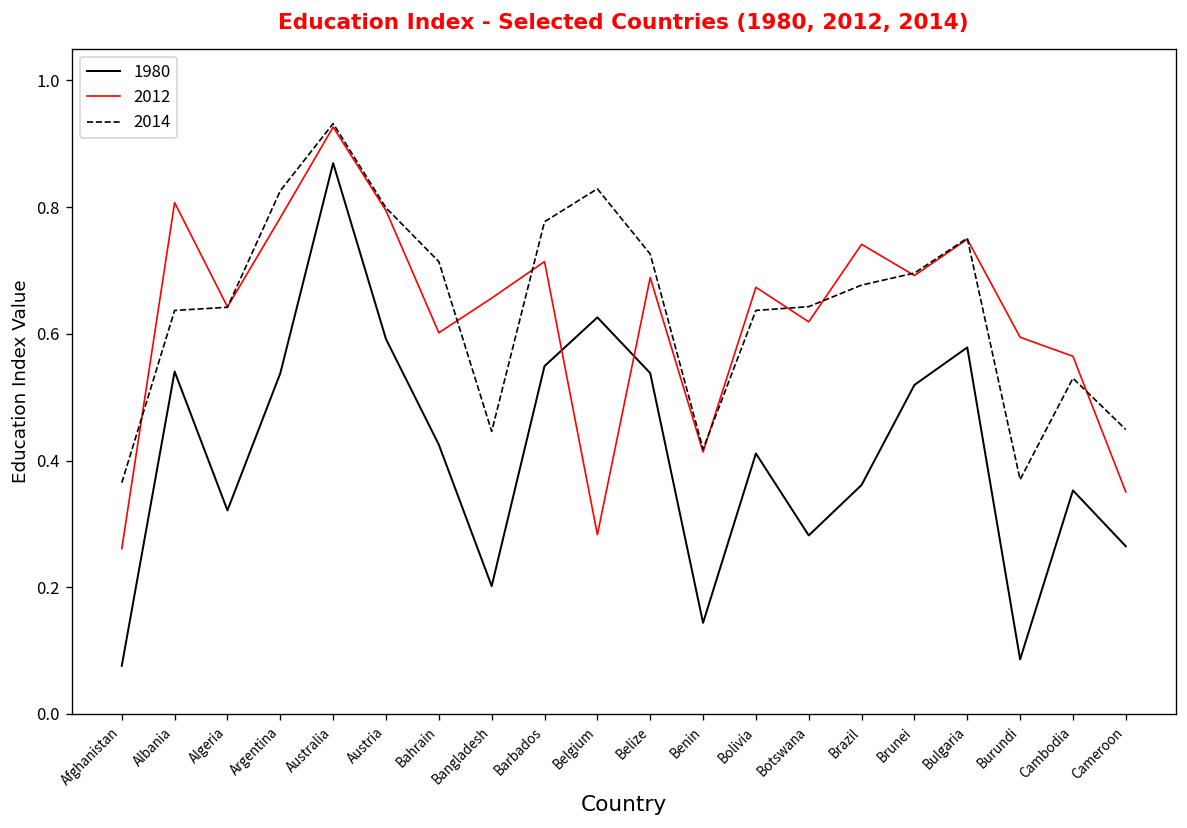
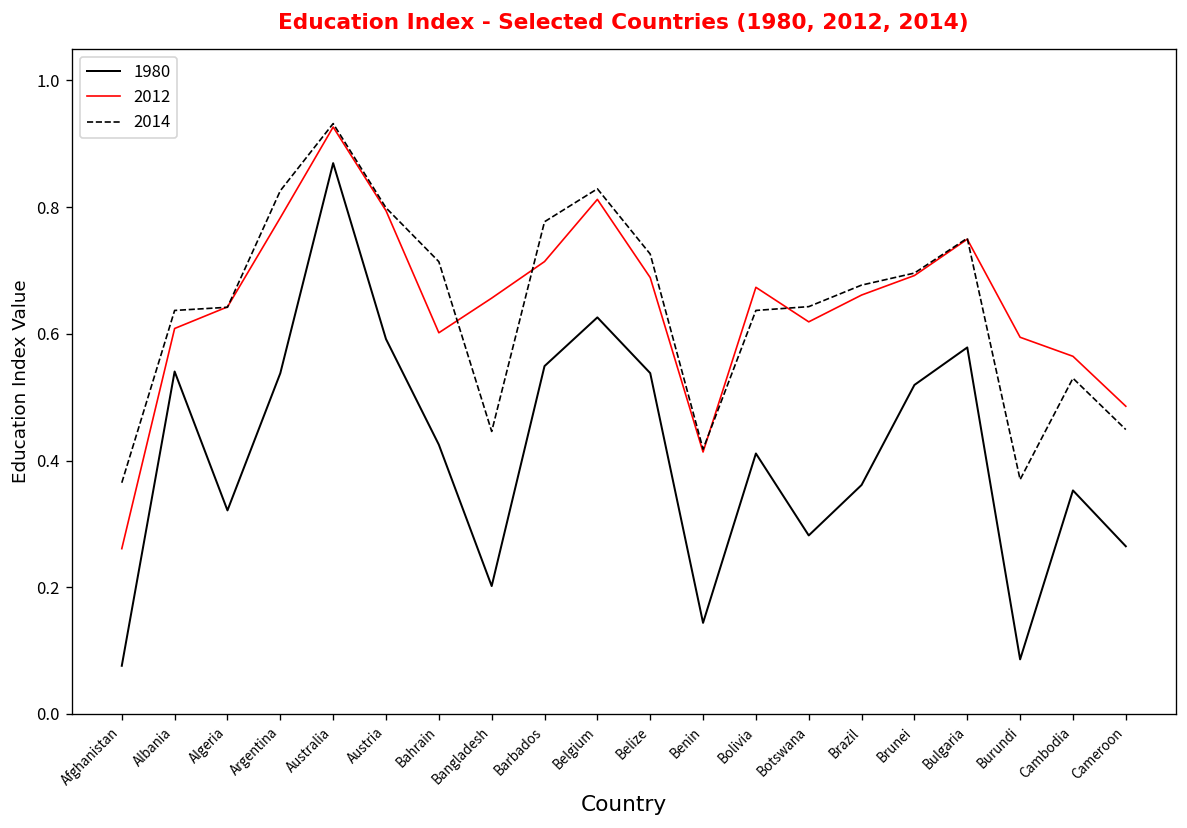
  {
    "2012": {
      "Afghanistan": 0.26,
-     "Albania": 0.81,
+     "Albania": 0.61,
      "Argentina": 0.78,
      "Australia": 0.93,
      "Bahrain": 0.60,
      "Bangladesh": 0.66,
      "Barbados": 0.71,
-     "Belgium": 0.28,
+     "Belgium": 0.81,
      "Belize": 0.69,
      "Bolivia": 0.67,
      "Botswana": 0.62,
-     "Brazil": 0.74,
+     "Brazil": 0.66,
      "Burundi": 0.59,
      "Cambodia": 0.56,
-     "Cameroon": 0.35
+     "Cameroon": 0.49
    }
  }
